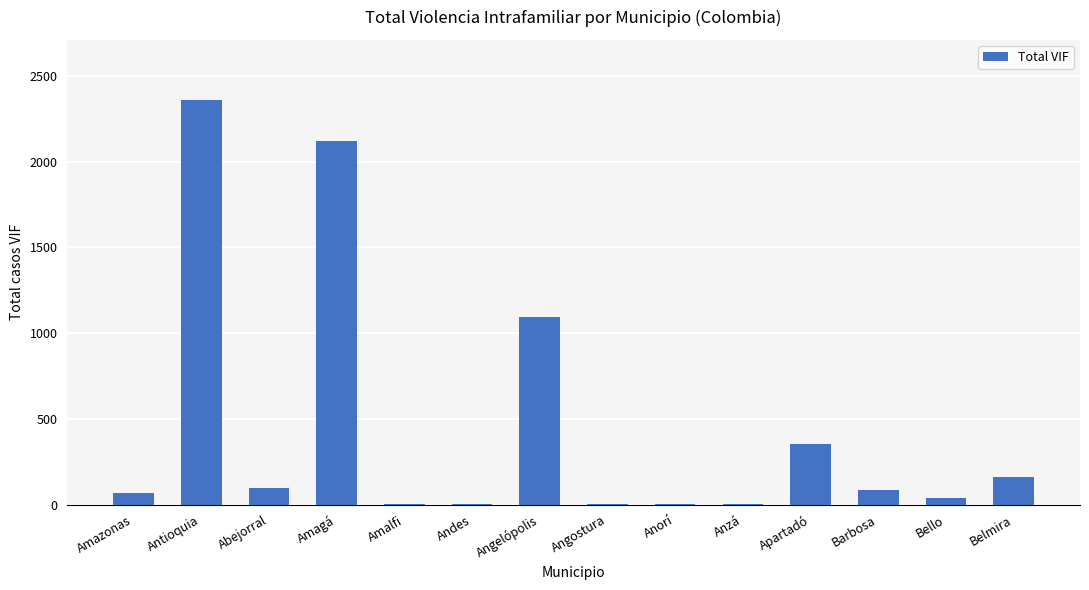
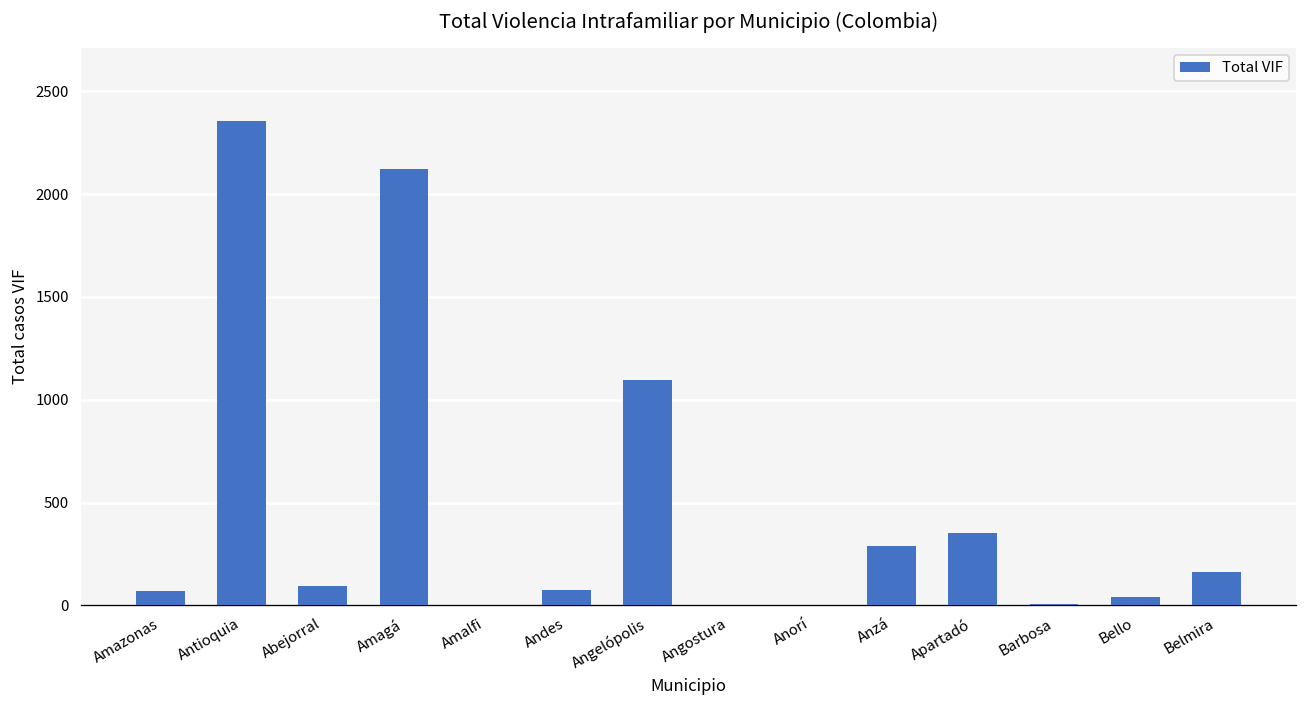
  {
    "Amazonas": 70,
    "Antioquia": 2360,
    "Abejorral": 100,
    "Amagá": 2120,
-   "Andes": 0,
+   "Andes": 80,
    "Angelópolis": 1100,
-   "Anzá": 10,
+   "Anzá": 290,
    "Apartadó": 350,
-   "Barbosa": 80,
+   "Barbosa": 10,
    "Bello": 40,
    "Belmira": 160
  }
